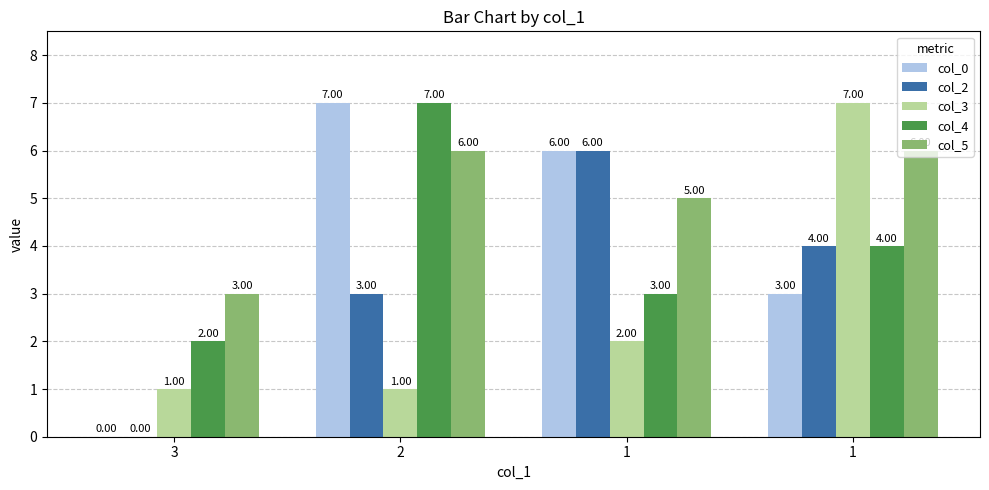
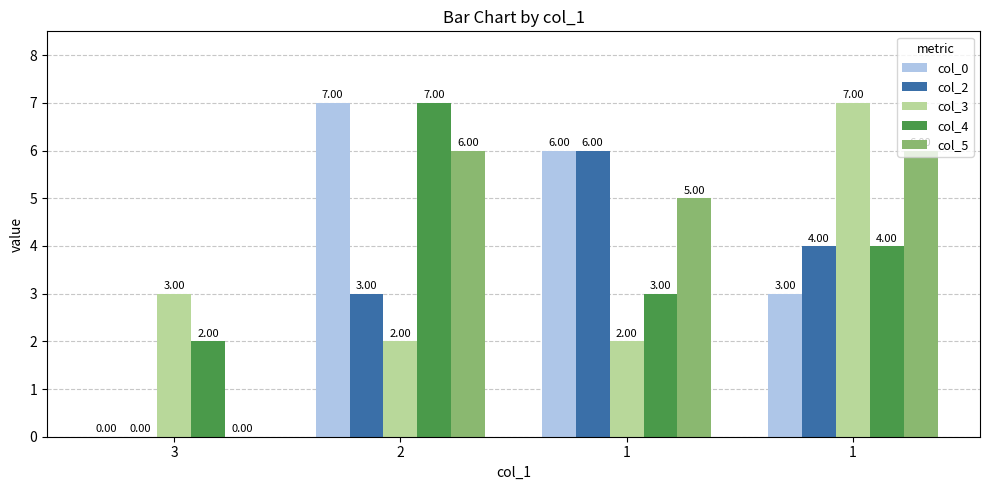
  {
    "col_0": {
      "3": 0.00,
      "2": 7.00
    },
    "col_2": {
      "3": 0.00,
      "2": 3.00
    },
    "col_3": {
-     "3": 1.00,
-     "2": 1.00
+     "3": 3.00,
+     "2": 2.00
    },
    "col_4": {
      "3": 2.00,
      "2": 7.00
    },
    "col_5": {
-     "3": 3.00,
+     "3": 0.00,
      "2": 6.00
    }
  }
